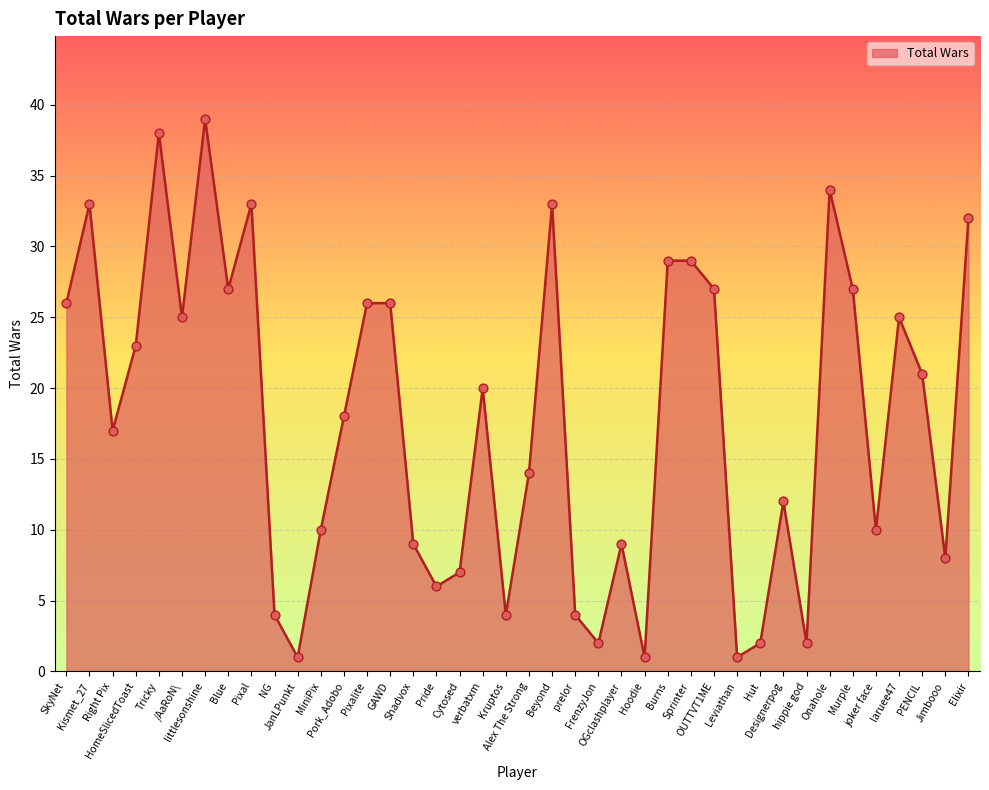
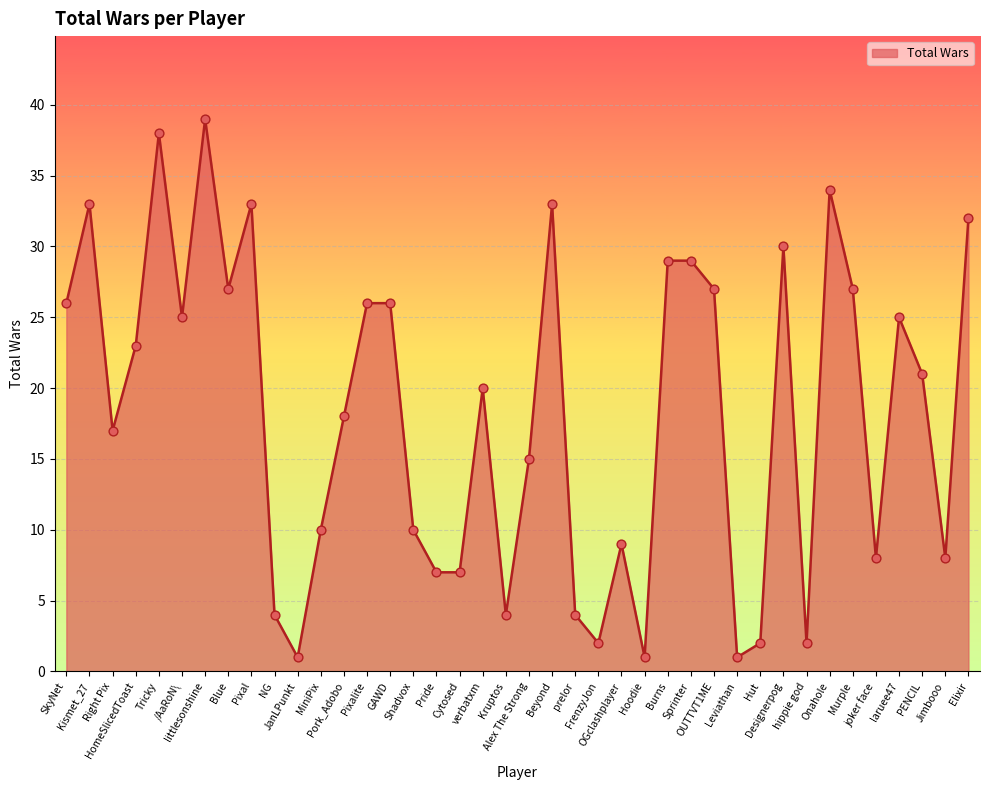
  {
    "SkyNet": 26,
    "Kismet_27": 33,
    "Right Pix": 17,
    "HomeSlicedToast": 23,
    "Tricky": 38,
    "/AaRoN\\": 25,
    "littlesonshine": 39,
    "Blue": 27,
    "Pixal": 33,
    "NG": 4,
    "JanLPunkt": 1,
    "MiniPix": 10,
    "Pork_Adobo": 18,
    "Pixalite": 26,
    "GAWD": 26,
-   "Shadvox": 9,
-   "Pride": 6,
+   "Shadvox": 10,
+   "Pride": 7,
    "Cytosed": 7,
    "verbatxm": 20,
    "Kruptos": 4,
-   "Alex The Strong": 14,
+   "Alex The Strong": 15,
    "Beyond": 33,
    "prelor": 4,
    "FrenzyJon": 2,
    "OGclashplayer": 9,
    "Hoodie": 1,
    "Burns": 29,
    "Sprinter": 29,
    "OUTTVT1ME": 27,
    "Leviathan": 1,
    "Hut": 2,
-   "Designerpog": 12,
+   "Designerpog": 30,
    "hippie god": 2,
    "Onahole": 34,
    "Murple": 27,
-   "joker face": 10,
+   "joker face": 8,
    "laruee47": 25,
    "PENCIL": 21,
    "Jimbooo": 8,
    "Elixir": 32
  }
